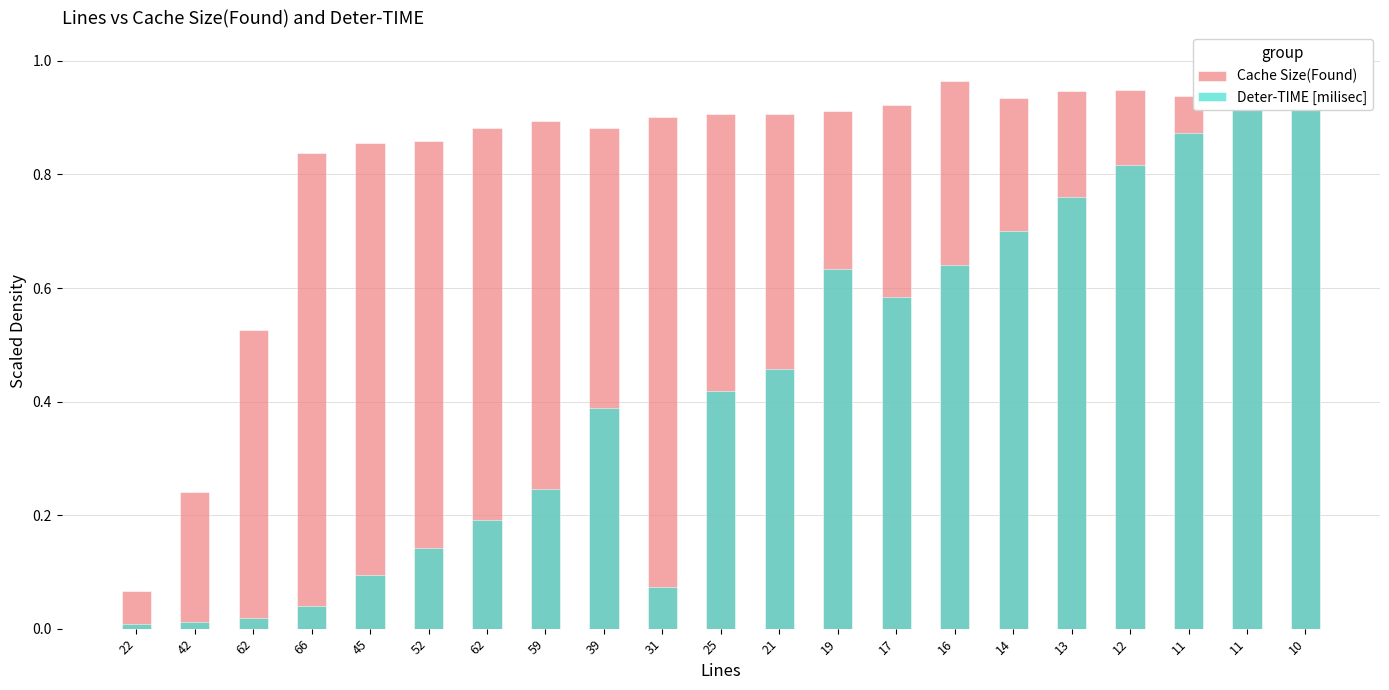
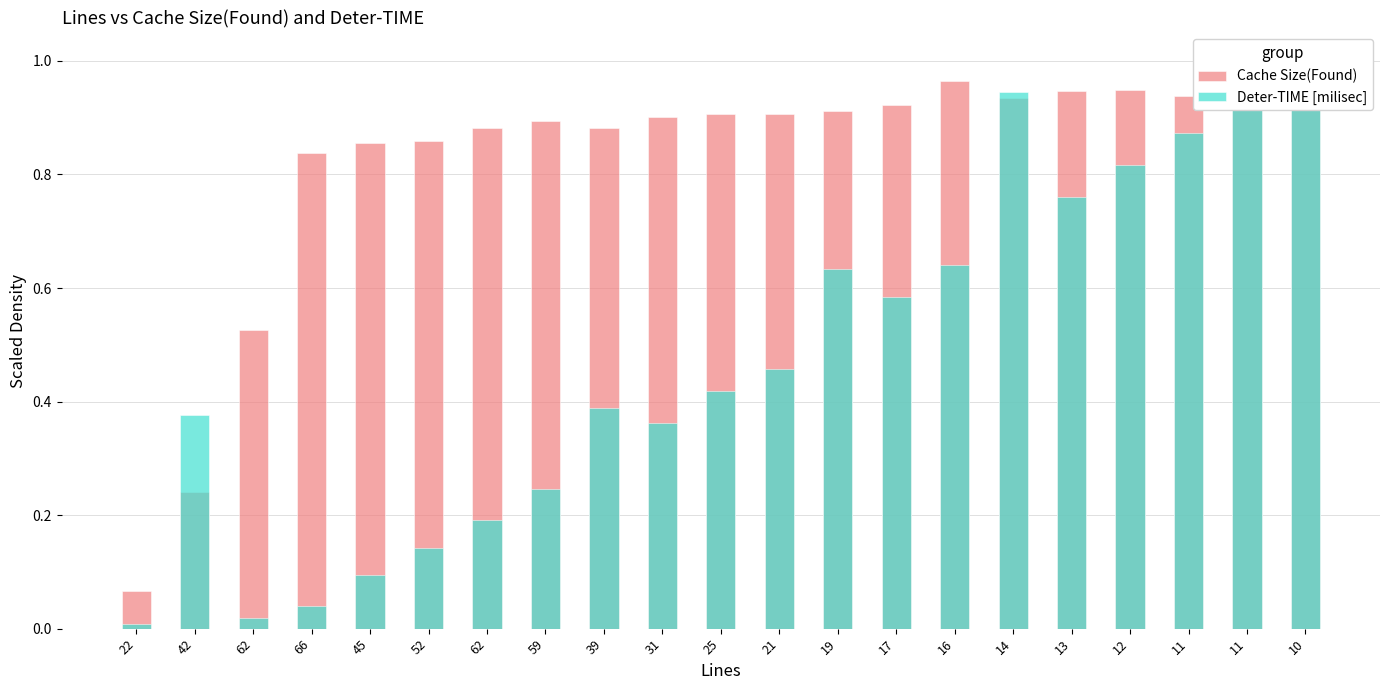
  {
    "Cache Size(Found)": {
      "22": 0.07,
      "66": 0.84,
      "45": 0.86,
      "52": 0.86,
      "59": 0.89,
      "39": 0.88,
      "31": 0.90,
      "25": 0.91,
      "21": 0.91,
      "19": 0.91,
      "17": 0.92,
      "16": 0.96,
      "13": 0.95,
      "12": 0.95
    },
    "Deter-TIME [milisec]": {
-     "42": 0.01,
-     "31": 0.07,
-     "14": 0.70
+     "42": 0.38,
+     "31": 0.36,
+     "14": 0.95
    }
  }
